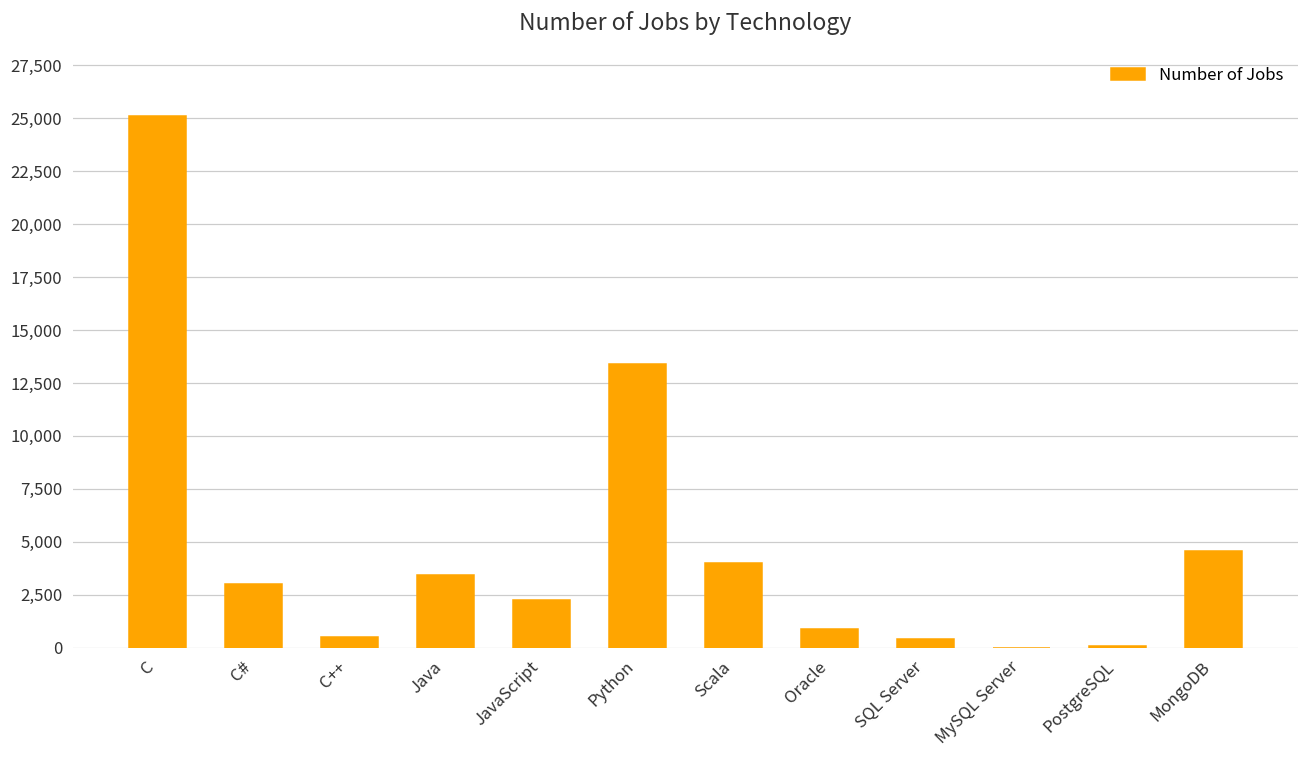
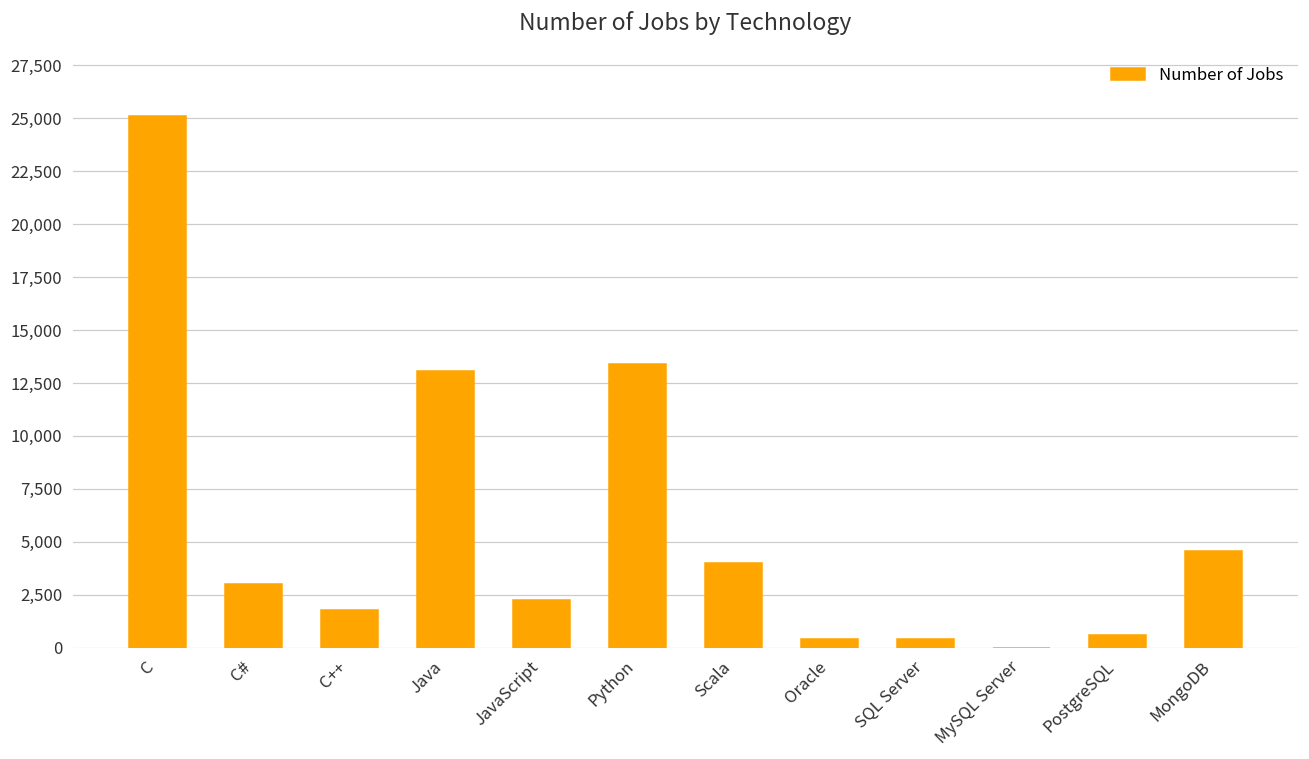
  {
    "C": "25,100",
    "C#": "3,000",
-   "C++": "500",
-   "Java": "3,400",
+   "C++": "1,800",
+   "Java": "13,100",
    "JavaScript": "2,200",
    "Python": "13,400",
    "Scala": "4,000",
-   "Oracle": "900",
+   "Oracle": "400",
    "SQL Server": "400",
    "MySQL Server": "0",
-   "PostgreSQL": "100",
+   "PostgreSQL": "600",
    "MongoDB": "4,600"
  }
